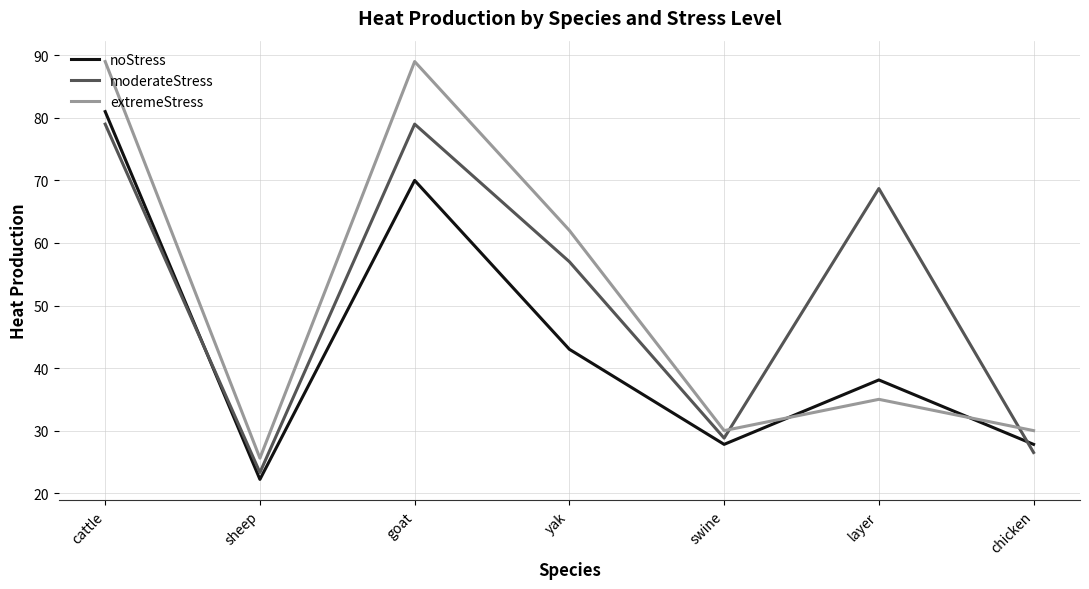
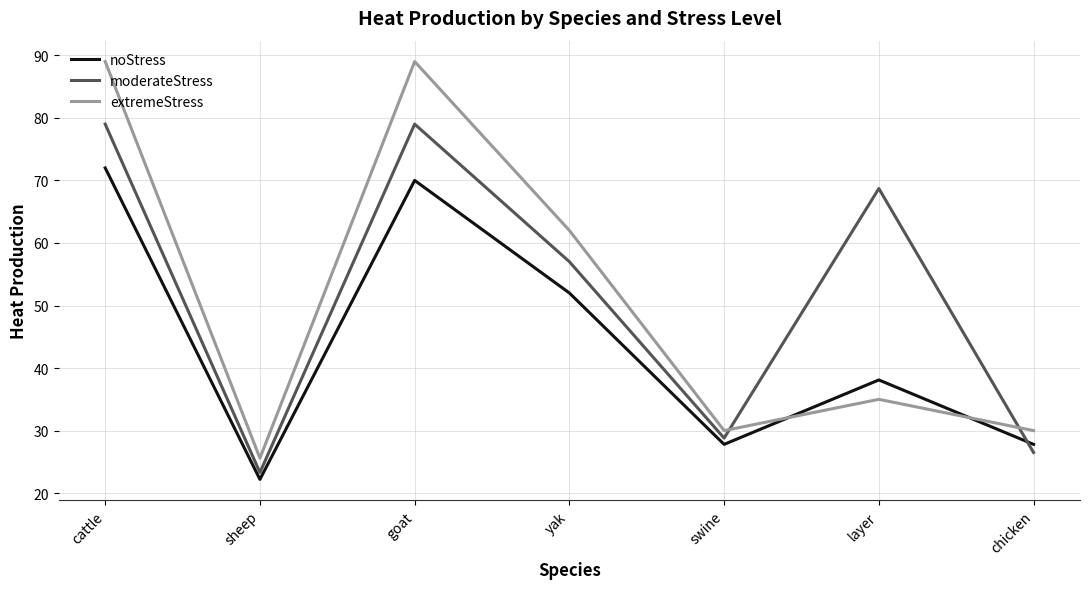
  {
    "noStress": {
-     "cattle": 81,
+     "cattle": 72,
      "sheep": 22,
      "goat": 70,
-     "yak": 43,
+     "yak": 52,
      "swine": 28,
      "layer": 38,
      "chicken": 28
    },
    "moderateStress": {
      "cattle": 79,
      "sheep": 23,
      "goat": 79,
      "yak": 57,
      "swine": 29,
      "layer": 69,
      "chicken": 27
    },
    "extremeStress": {
      "cattle": 89,
      "sheep": 26,
      "goat": 89,
      "yak": 62,
      "swine": 30,
      "layer": 35,
      "chicken": 30
    }
  }
